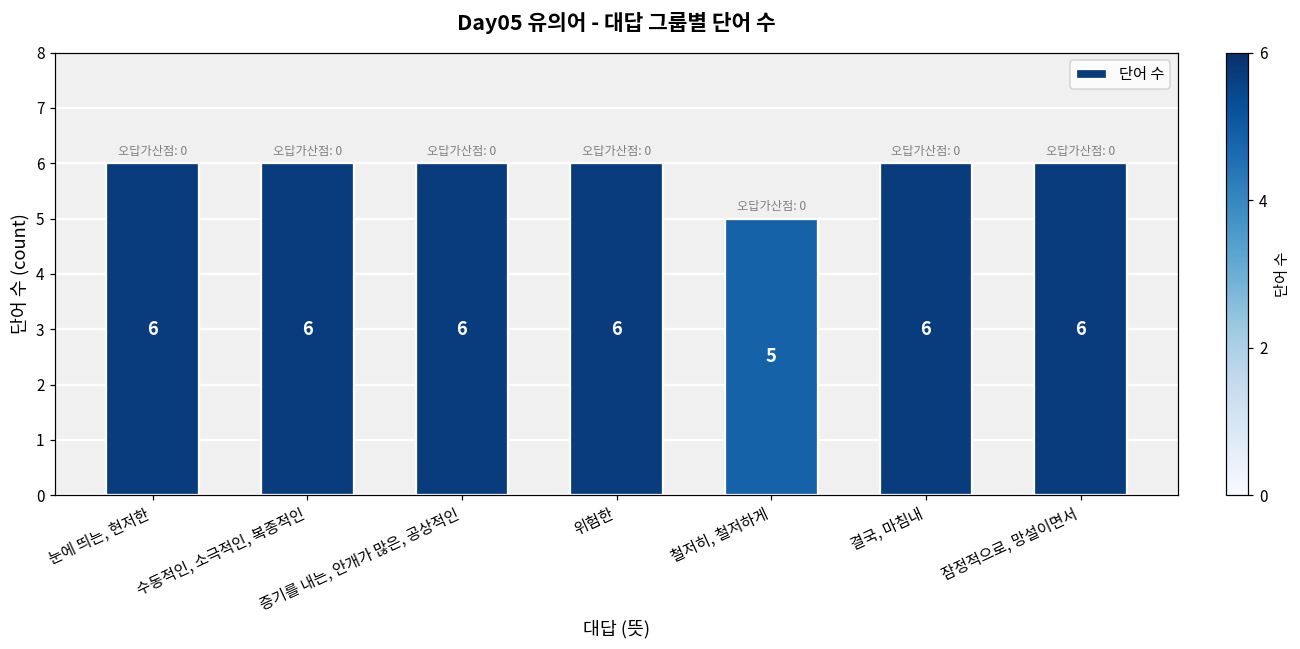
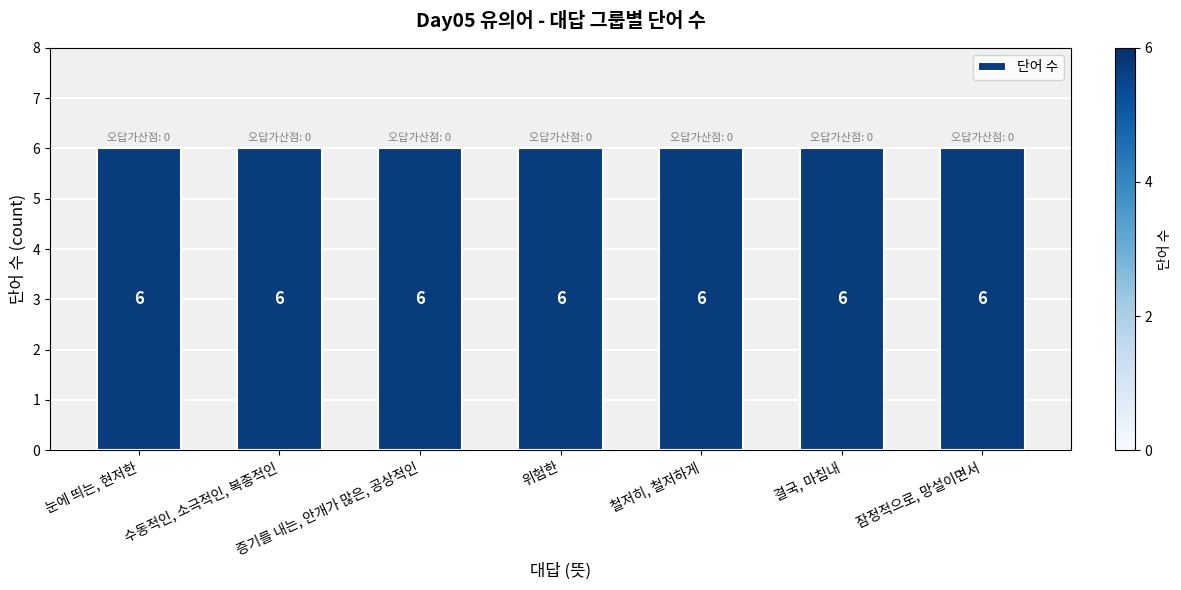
  {
    "눈에 띄는, 현저한": 6,
    "수동적인, 소극적인, 복종적인": 6,
    "증기를 내는, 안개가 많은, 공상적인": 6,
    "위험한": 6,
-   "철저히, 철저하게": 5,
+   "철저히, 철저하게": 6,
    "결국, 마침내": 6,
    "잠정적으로, 망설이면서": 6
  }
